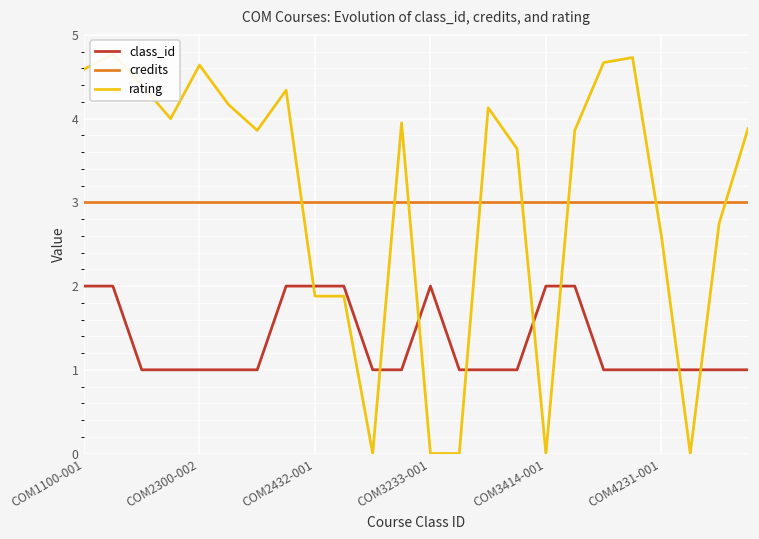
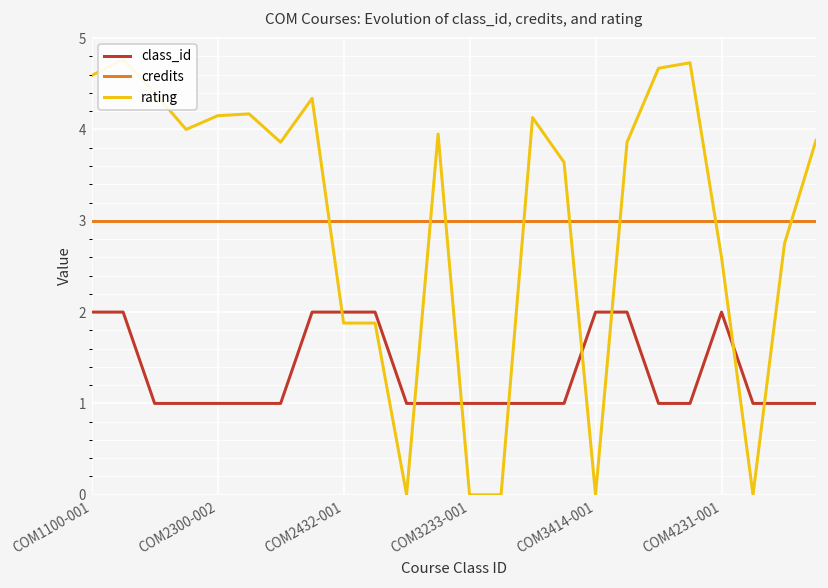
  {
    "class_id": {
      "COM1100-001": 2,
      "COM2300-002": 1,
      "COM2432-001": 2,
-     "COM3233-001": 2,
+     "COM3233-001": 1,
      "COM3414-001": 2,
-     "COM4231-001": 1
+     "COM4231-001": 2
    },
    "credits": {
      "COM1100-001": 3.0,
      "COM2300-002": 3.0,
      "COM2432-001": 3.0,
      "COM3233-001": 3.0,
      "COM3414-001": 3.0,
      "COM4231-001": 3.0
    },
    "rating": {
      "COM1100-001": 4.6,
-     "COM2300-002": 4.6,
+     "COM2300-002": 4.2,
      "COM2432-001": 1.9,
      "COM3233-001": 0.0,
      "COM3414-001": 0.0,
      "COM4231-001": 2.6
    }
  }
